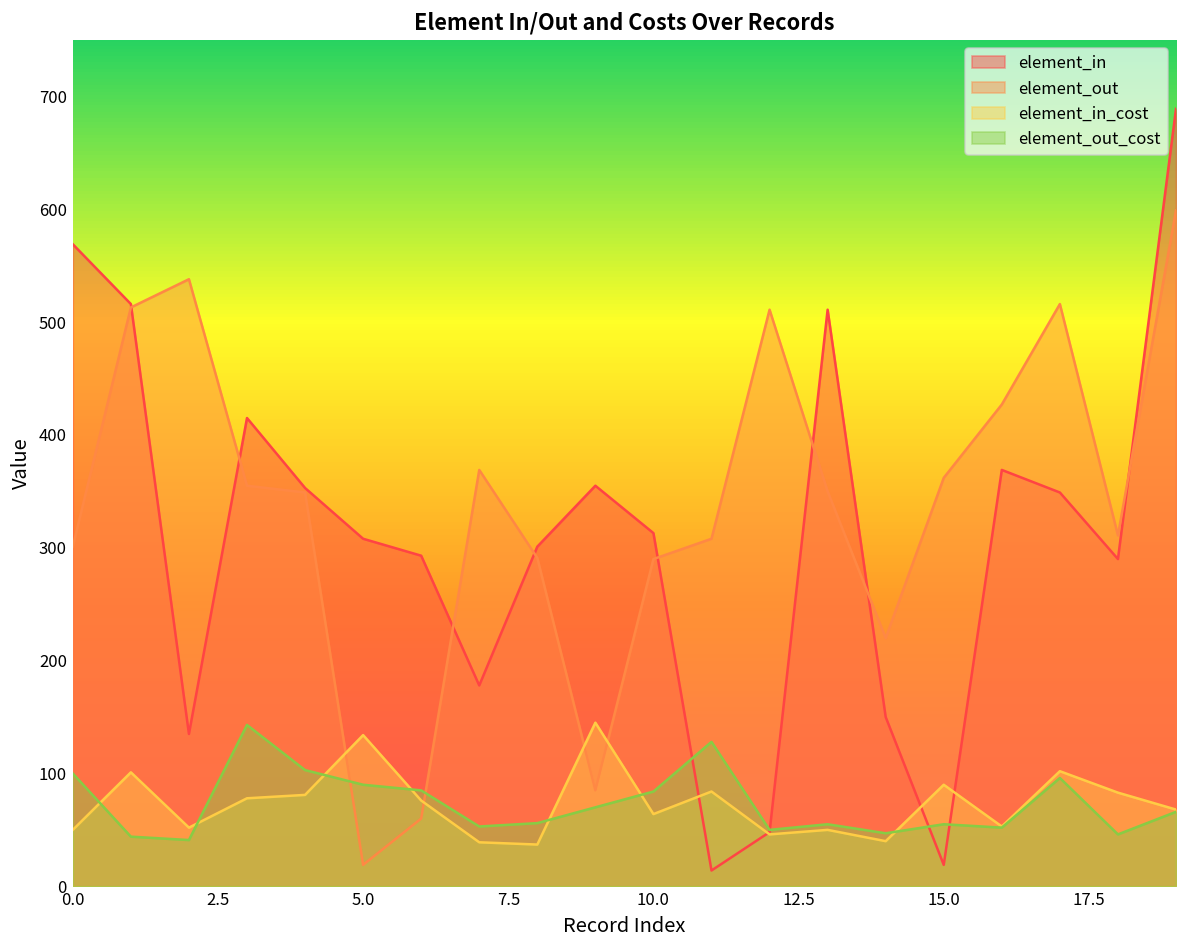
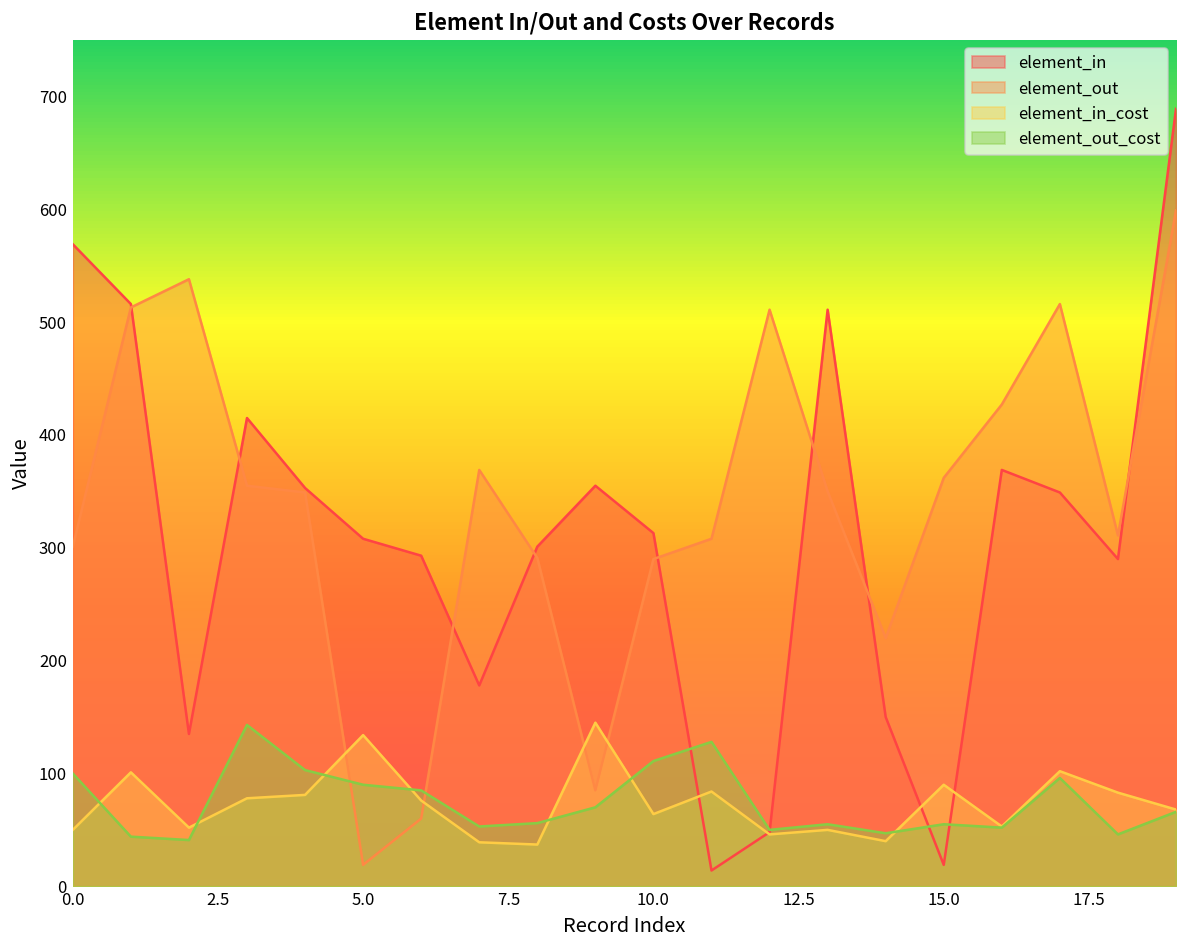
  {
    "element_out_cost": {
      "0.0": 100,
      "5.0": 90,
-     "10.0": 80,
+     "10.0": 110,
      "15.0": 60
    }
  }
